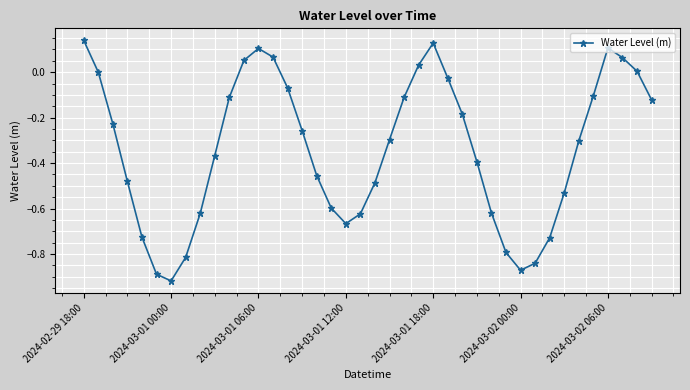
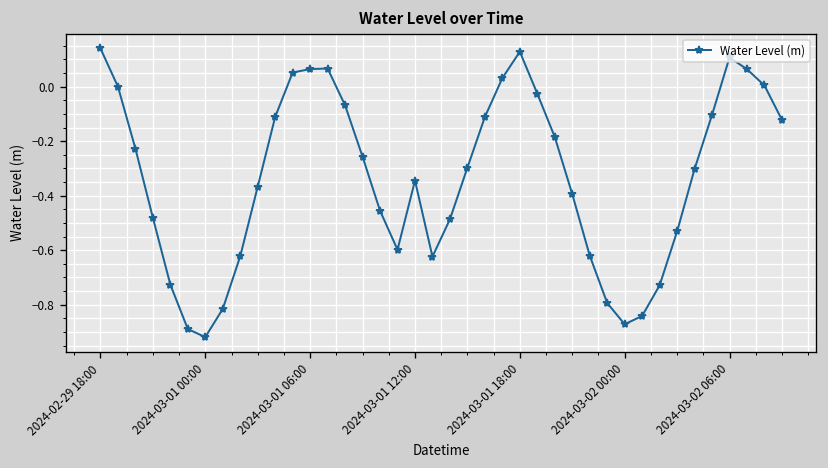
  {
    "2024-02-29 18:00": 0.14,
    "2024-03-01 00:00": -0.92,
-   "2024-03-01 06:00": 0.10,
-   "2024-03-01 12:00": -0.67,
+   "2024-03-01 06:00": 0.06,
+   "2024-03-01 12:00": -0.34,
    "2024-03-01 18:00": 0.13,
    "2024-03-02 00:00": -0.87
  }
